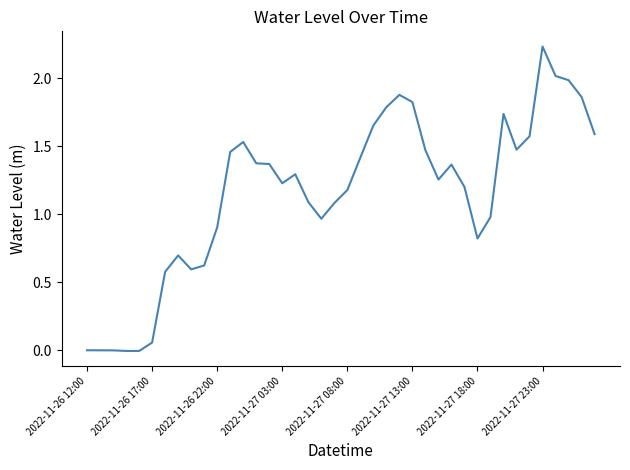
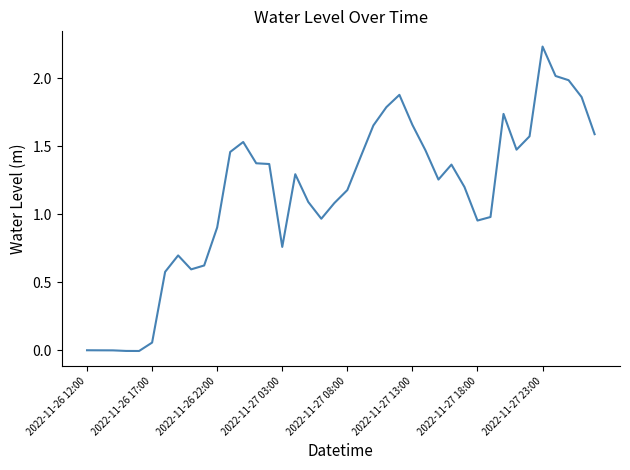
  {
    "2022-11-26 12:00": 0.00,
    "2022-11-26 17:00": 0.06,
    "2022-11-26 22:00": 0.90,
-   "2022-11-27 03:00": 1.23,
+   "2022-11-27 03:00": 0.76,
    "2022-11-27 08:00": 1.18,
-   "2022-11-27 13:00": 1.83,
-   "2022-11-27 18:00": 0.82,
+   "2022-11-27 13:00": 1.66,
+   "2022-11-27 18:00": 0.95,
    "2022-11-27 23:00": 2.23
  }
